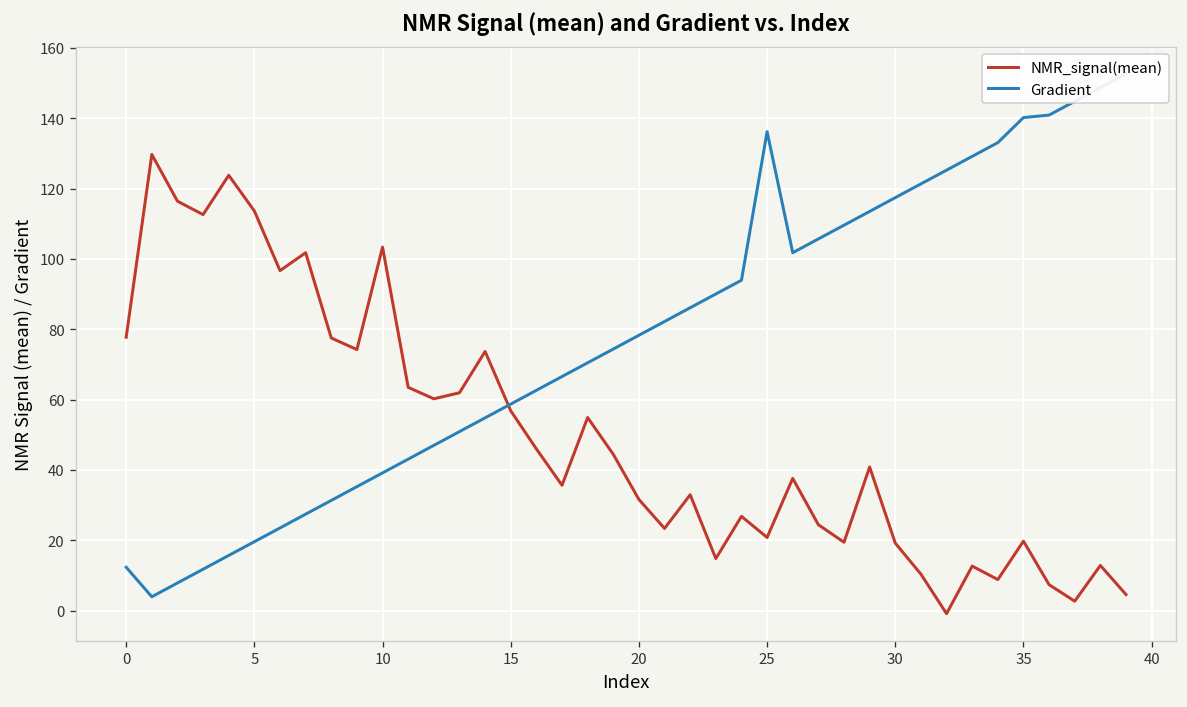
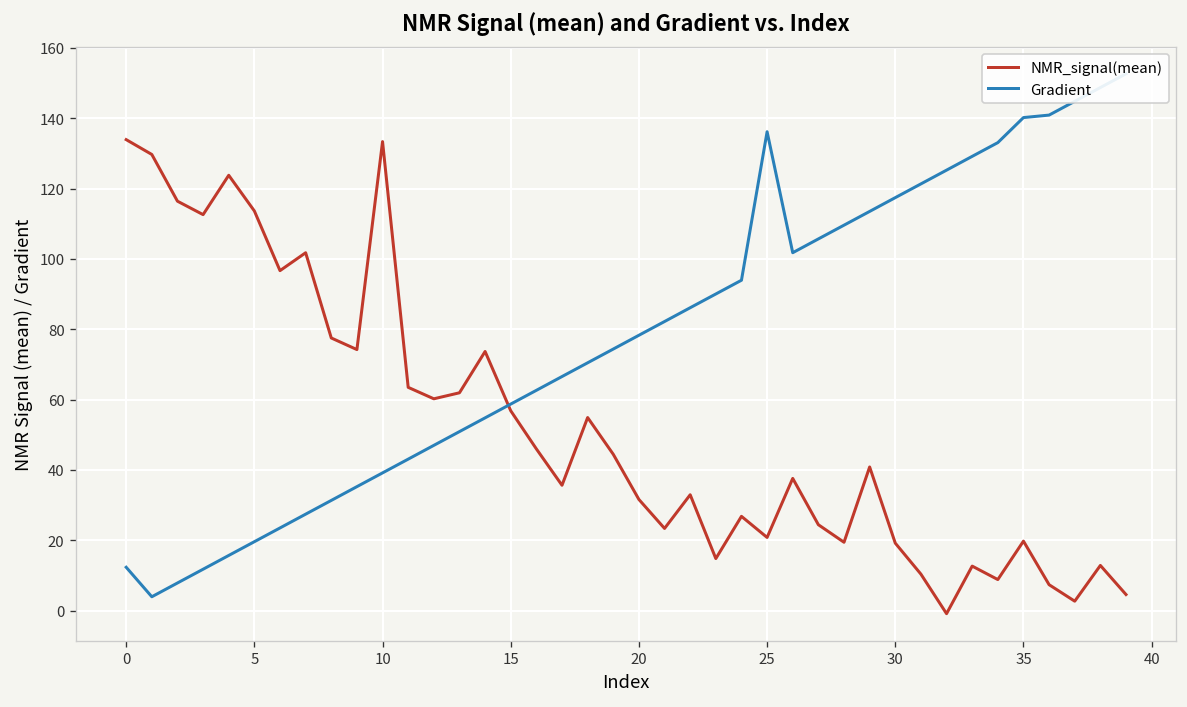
  {
    "NMR_signal(mean)": {
-     "0": 78,
+     "0": 134,
      "5": 114,
-     "10": 103,
+     "10": 133,
      "15": 57,
      "20": 32,
      "25": 21,
      "30": 19,
      "35": 20
    },
    "Gradient": {
      "0": 12,
      "5": 20,
      "10": 39,
      "15": 59,
      "20": 78,
      "25": 136,
      "30": 117,
      "35": 140
    }
  }
